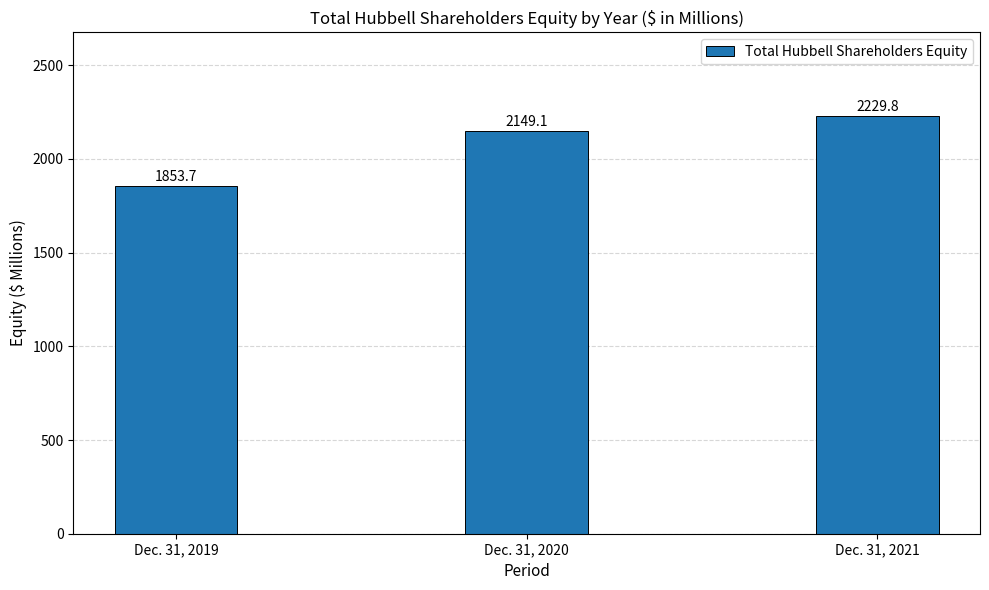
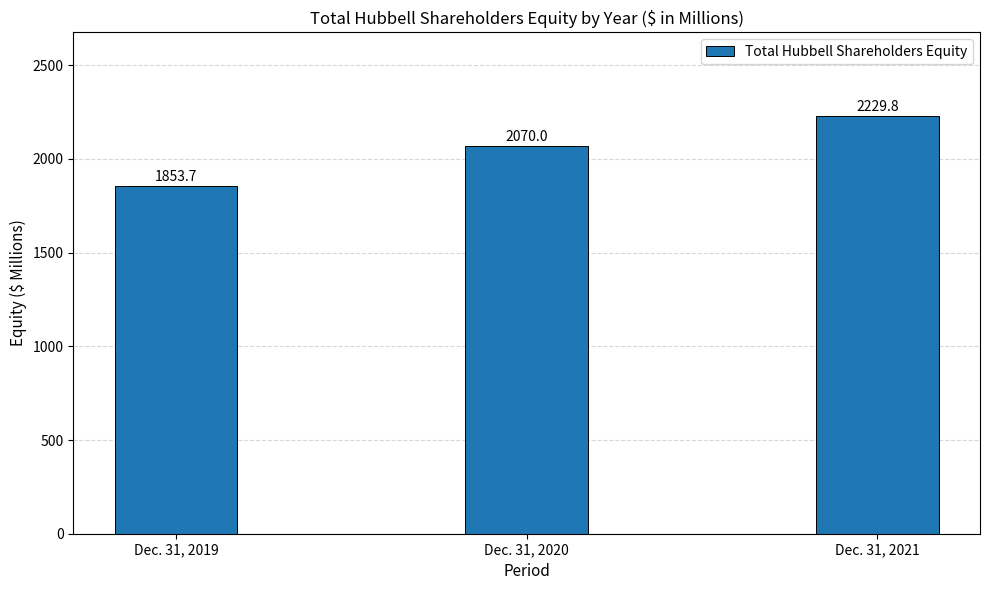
  {
    "Dec. 31, 2019": 1853.7,
-   "Dec. 31, 2020": 2149.1,
+   "Dec. 31, 2020": 2070.0,
    "Dec. 31, 2021": 2229.8
  }
